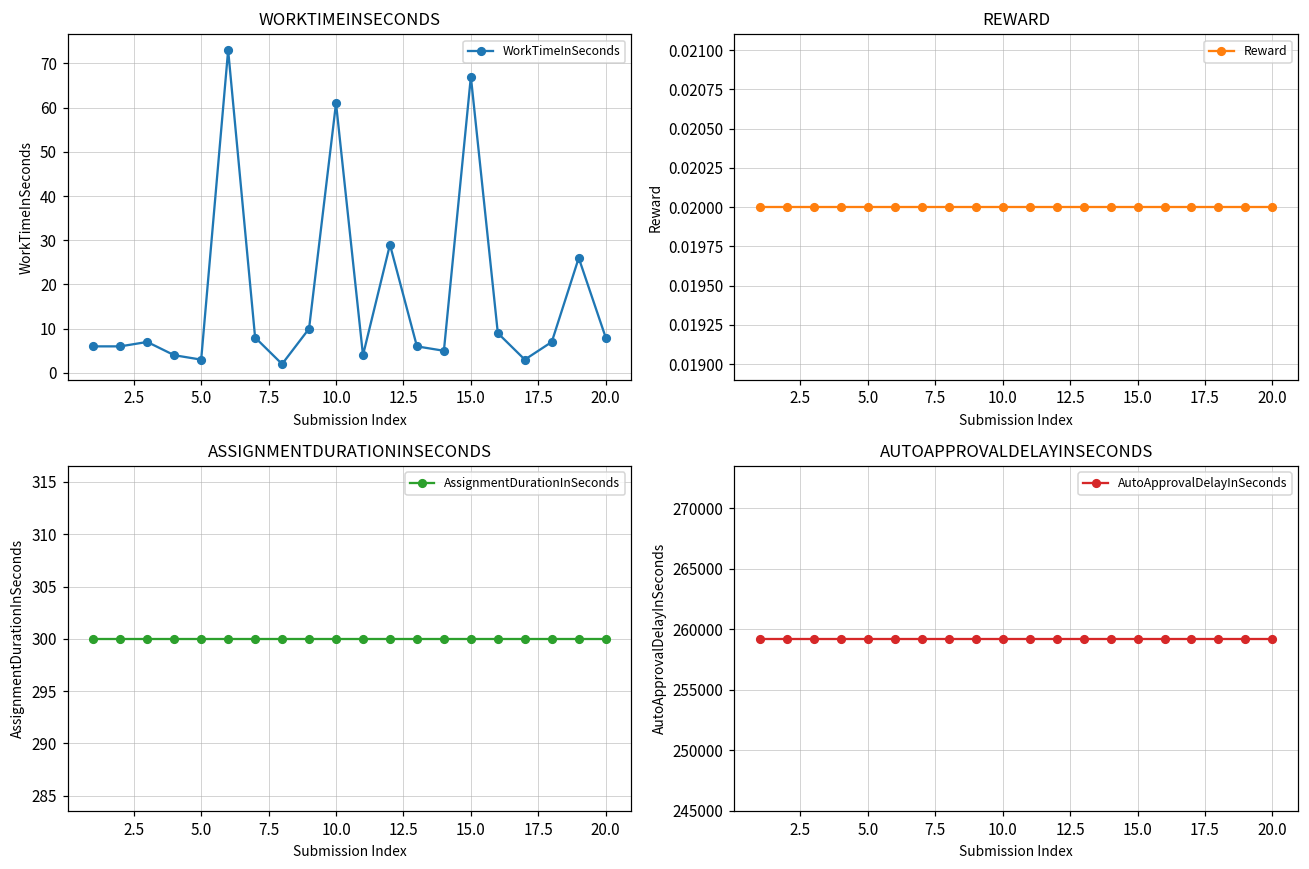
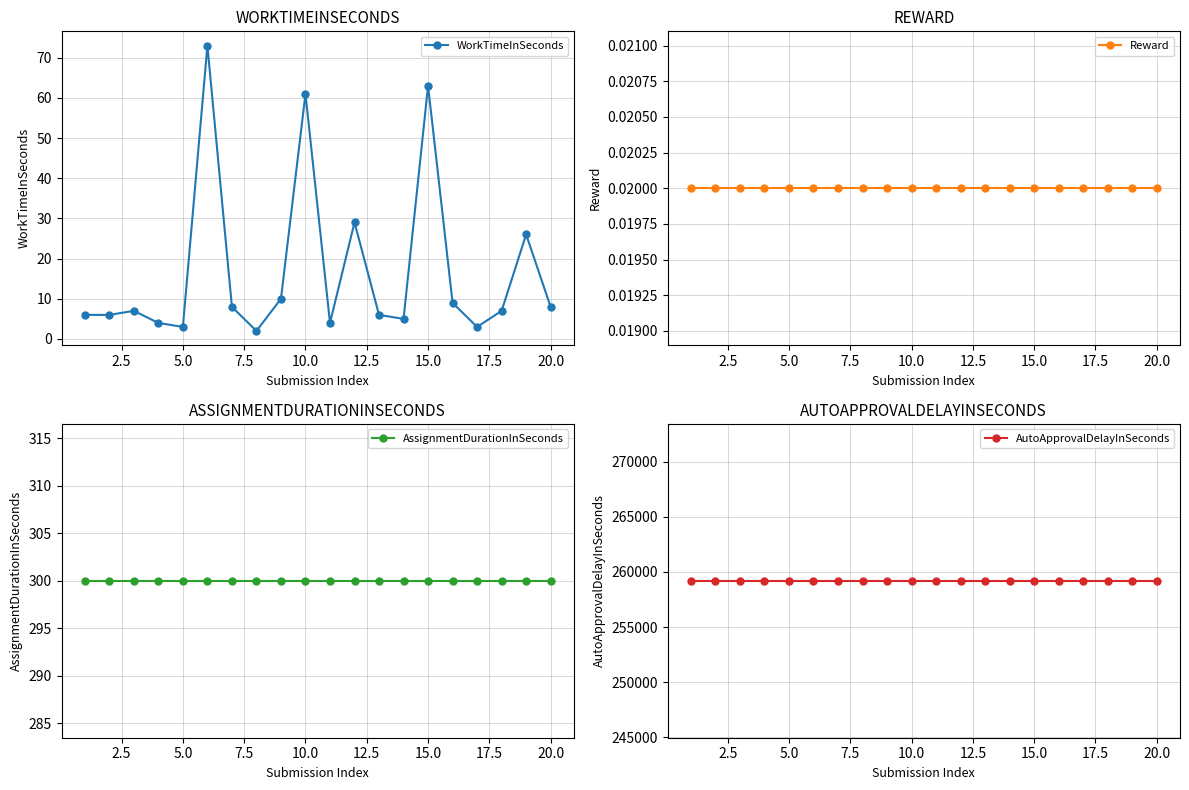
  {
    "WORKTIMEINSECONDS": {
      "5.0": 3,
      "10.0": 61,
-     "15.0": 67,
+     "15.0": 63,
      "20.0": 8
    },
    "REWARD": {
      "5.0": 0.02000,
      "10.0": 0.02000,
      "15.0": 0.02000,
      "20.0": 0.02000
    },
    "ASSIGNMENTDURATIONINSECONDS": {
      "5.0": 300,
      "10.0": 300,
      "15.0": 300,
      "20.0": 300
    },
    "AUTOAPPROVALDELAYINSECONDS": {
      "5.0": 259200,
      "10.0": 259200,
      "15.0": 259200,
      "20.0": 259200
    }
  }
